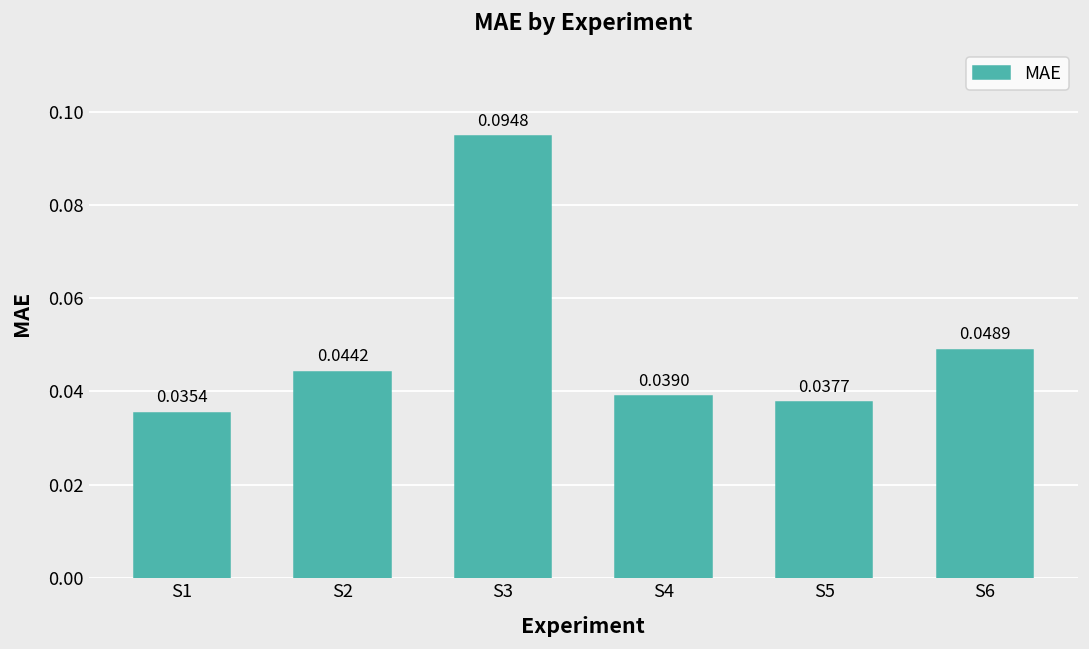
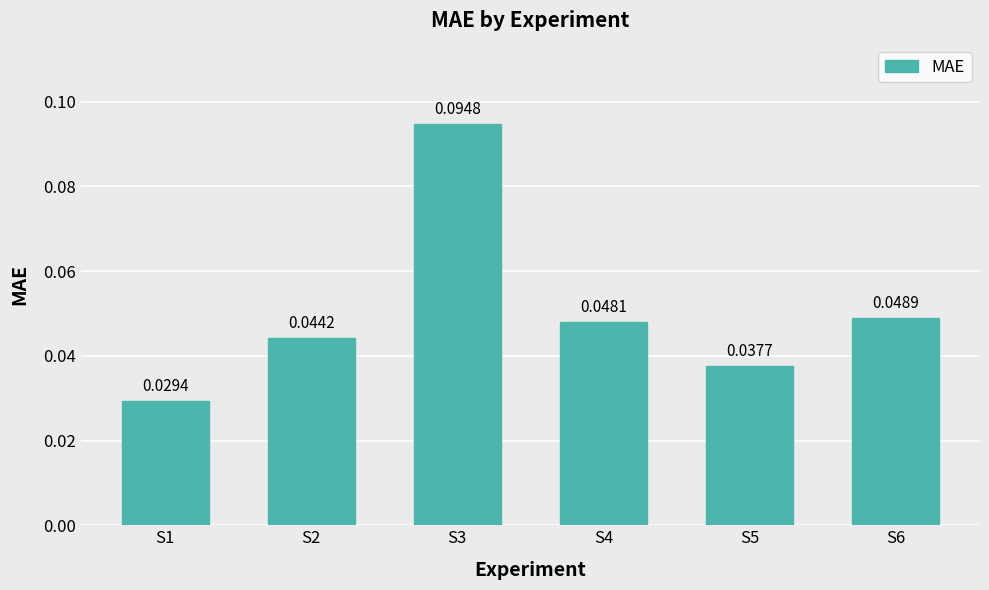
  {
-   "S1": 0.0354,
+   "S1": 0.0294,
    "S2": 0.0442,
    "S3": 0.0948,
-   "S4": 0.0390,
+   "S4": 0.0481,
    "S5": 0.0377,
    "S6": 0.0489
  }
